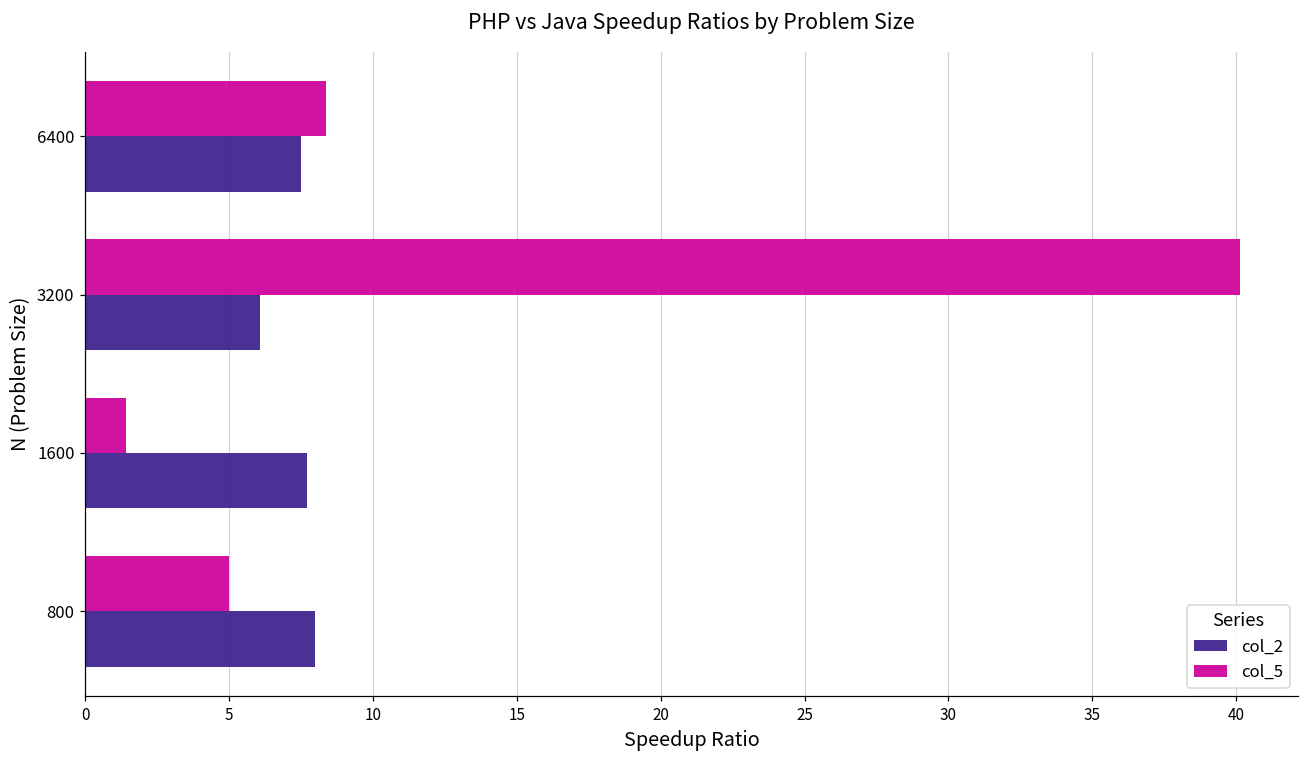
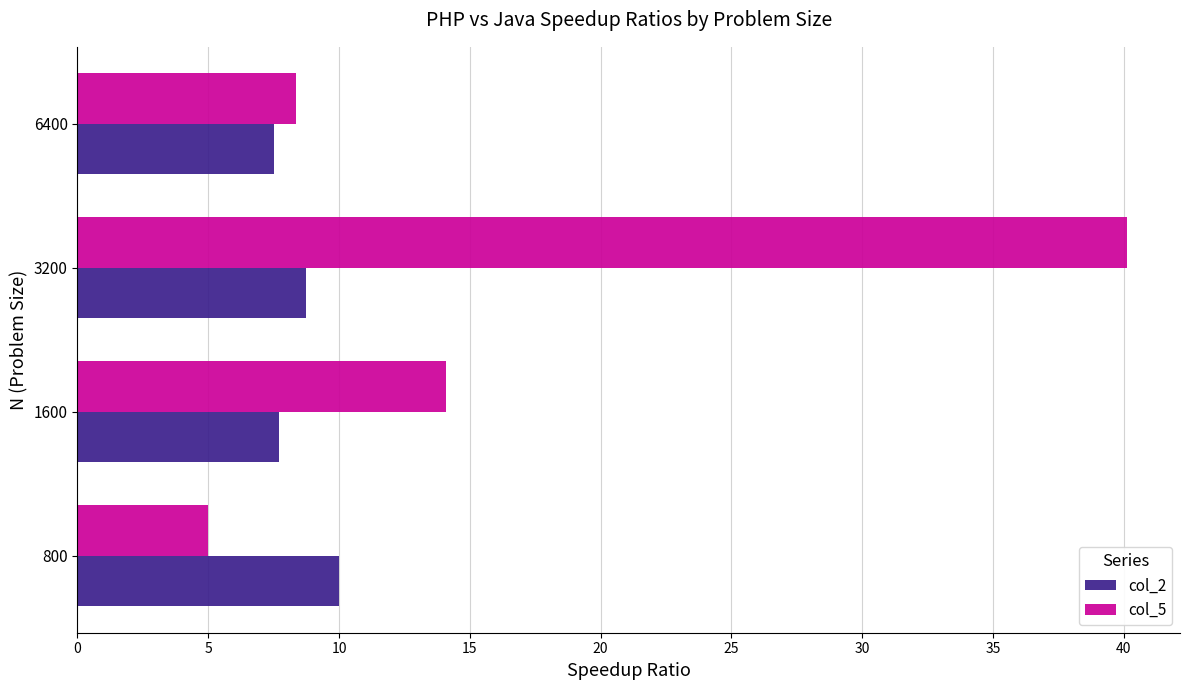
  {
    "col_2": {
      "6400": 7.5,
-     "3200": 6.1,
+     "3200": 8.7,
      "1600": 7.7,
-     "800": 8
+     "800": 10
    },
    "col_5": {
      "6400": 8.4,
      "3200": 40.1,
-     "1600": 1.4,
+     "1600": 14.1,
      "800": 5.0
    }
  }
